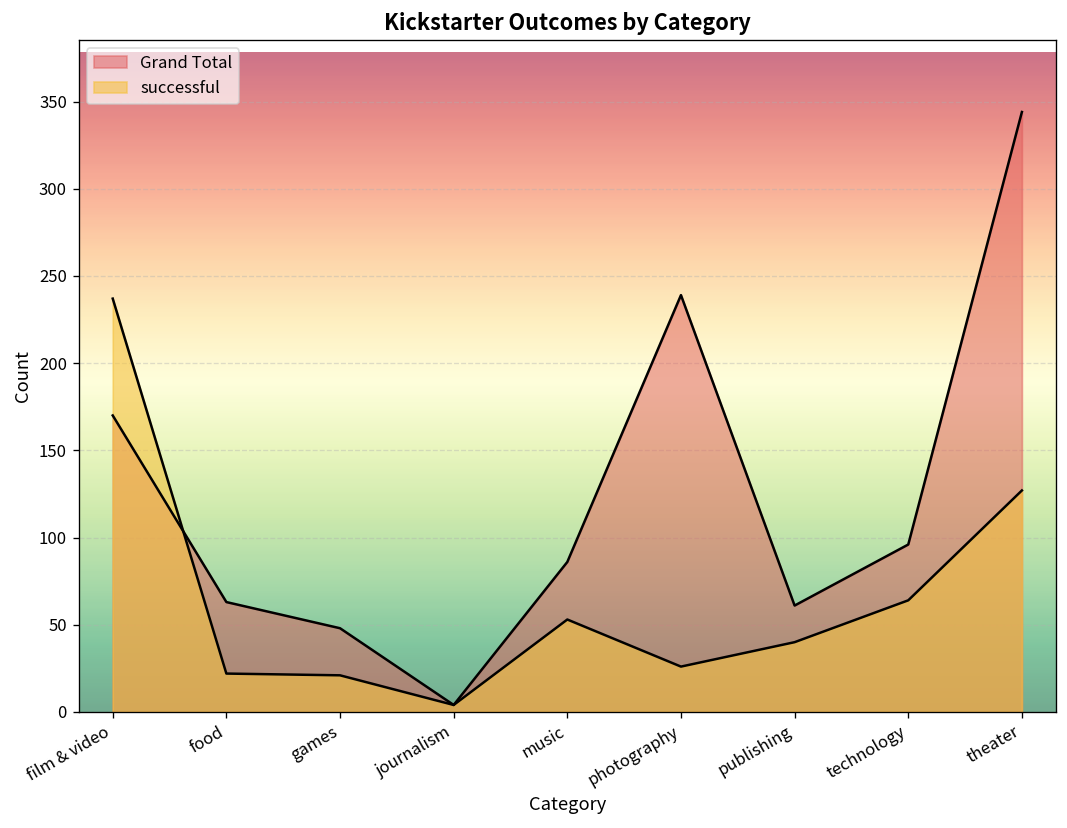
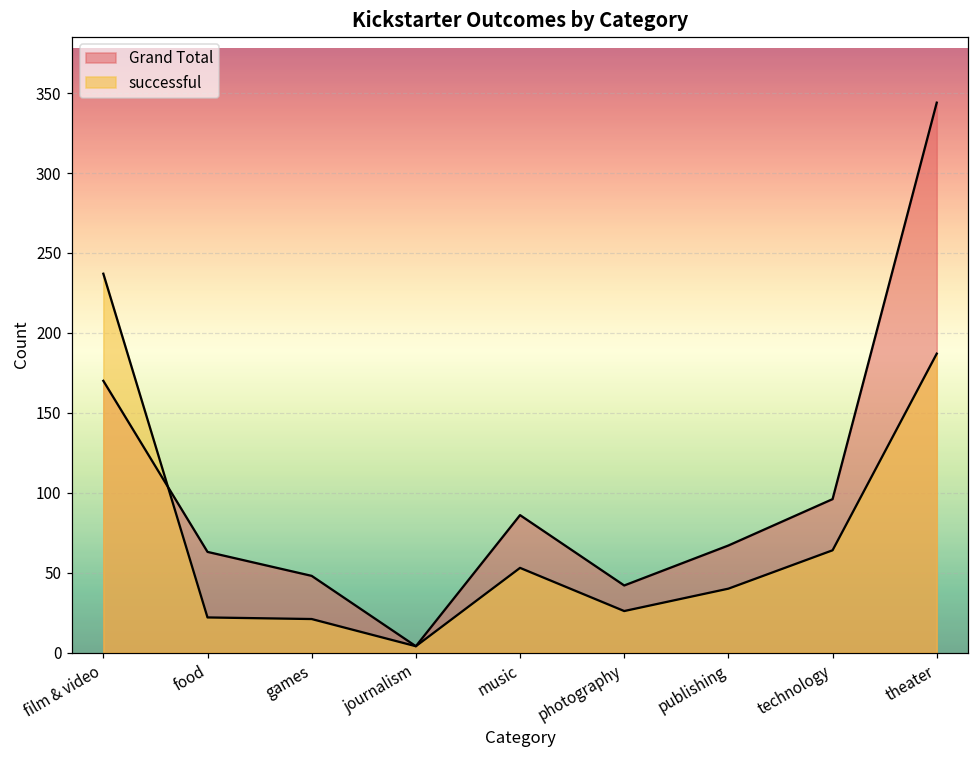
  {
    "Grand Total": {
      "film & video": 170,
      "food": 63,
      "games": 48,
      "music": 86,
-     "photography": 239,
-     "publishing": 61,
+     "photography": 42,
+     "publishing": 67,
      "technology": 96,
      "theater": 344
    },
    "successful": {
      "film & video": 237,
      "food": 22,
      "games": 21,
      "music": 53,
      "photography": 26,
      "publishing": 40,
      "technology": 64,
-     "theater": 127
+     "theater": 187
    }
  }
